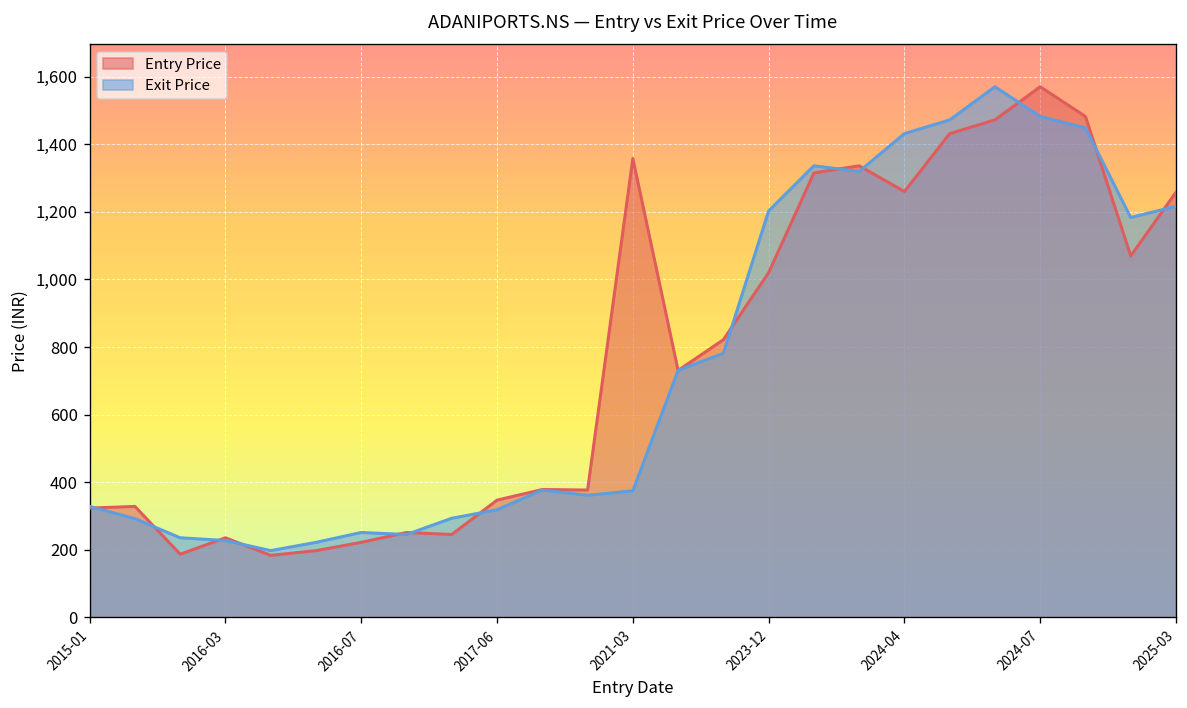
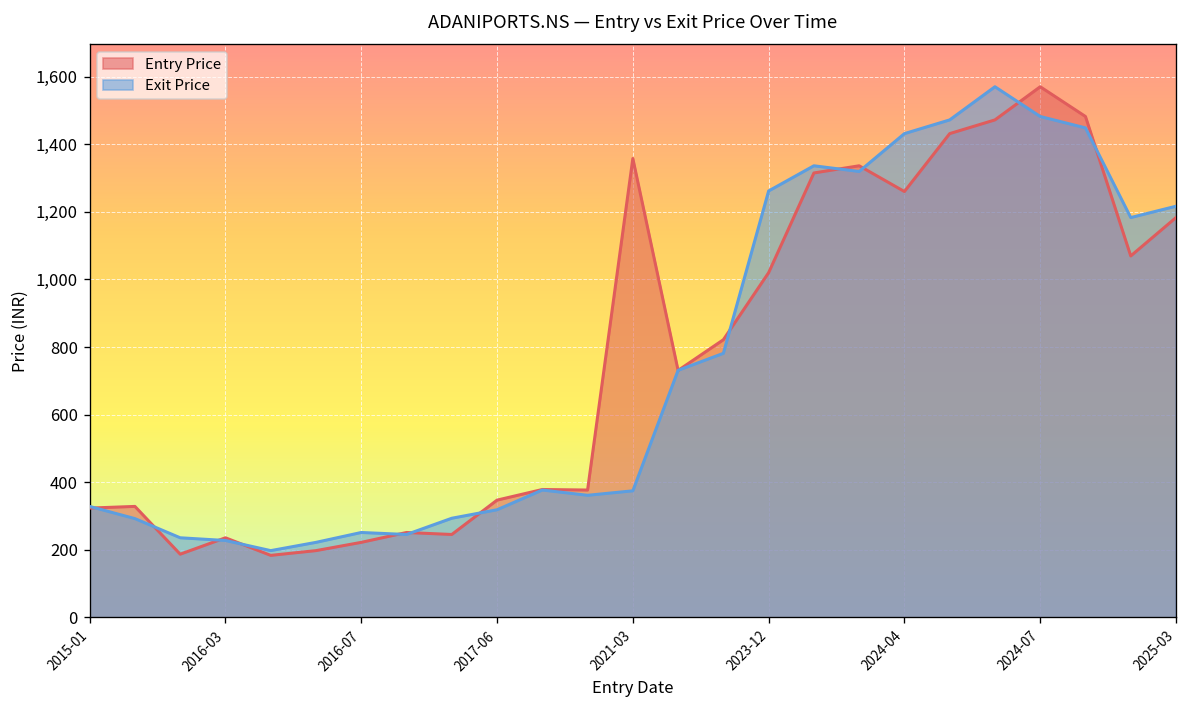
  {
    "Entry Price": {
      "2016-07": "220",
      "2017-06": "350",
      "2021-03": "1,360",
      "2023-12": "1,020",
      "2024-04": "1,260",
      "2024-07": "1,570",
-     "2025-03": "1,260"
+     "2025-03": "1,180"
    },
    "Exit Price": {
      "2016-07": "250",
      "2017-06": "320",
      "2021-03": "370",
-     "2023-12": "1,200",
+     "2023-12": "1,260",
      "2024-04": "1,430",
      "2024-07": "1,480",
      "2025-03": "1,220"
    }
  }
